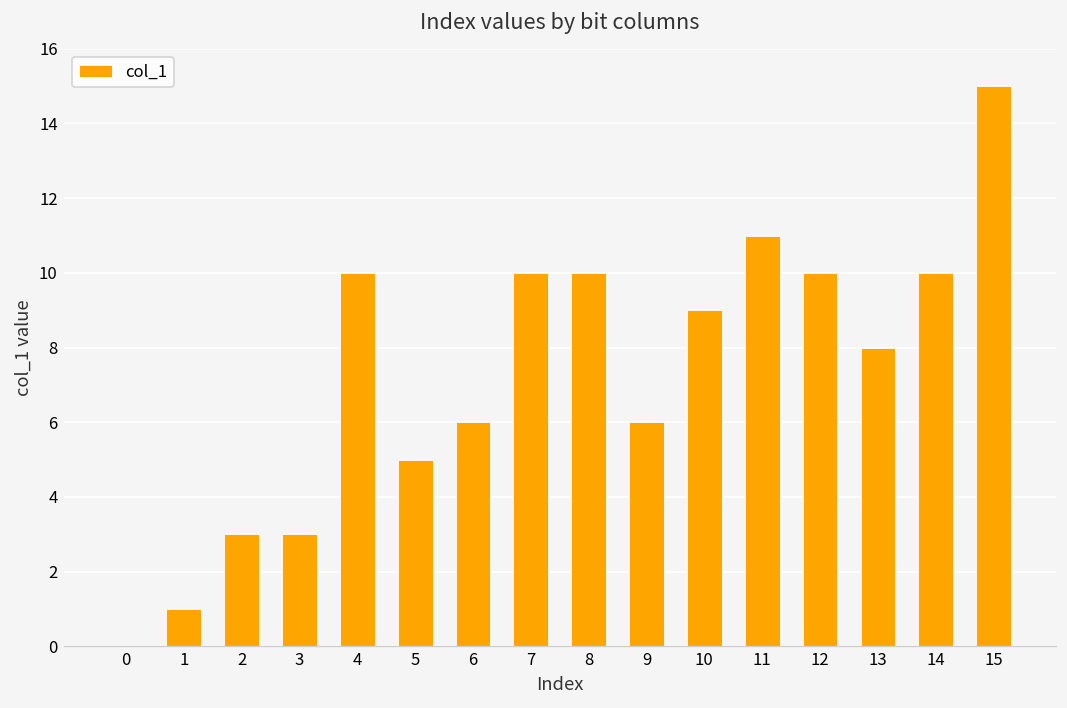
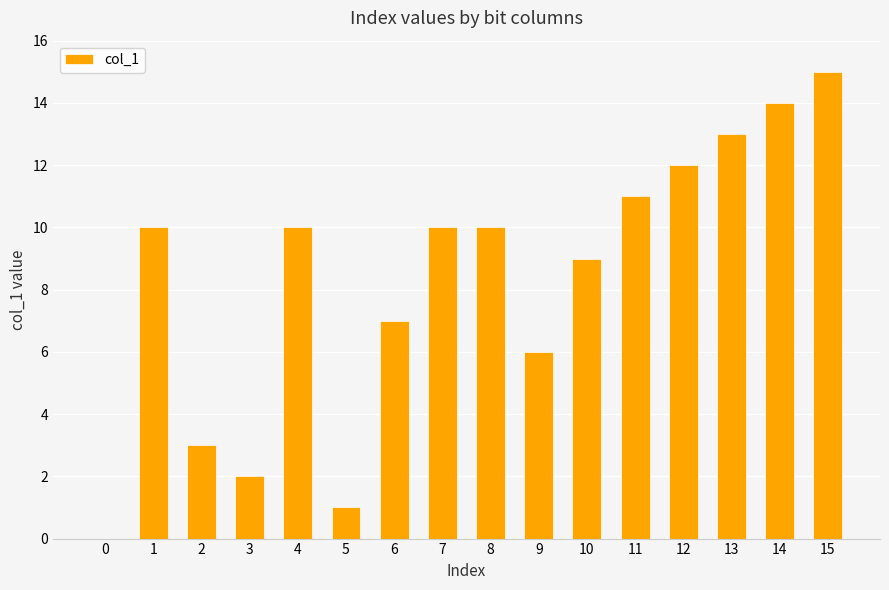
  {
    "0": 0,
-   "1": 1,
+   "1": 10,
    "2": 3,
-   "3": 3,
+   "3": 2,
    "4": 10,
-   "5": 5,
-   "6": 6,
+   "5": 1,
+   "6": 7,
    "7": 10,
    "8": 10,
    "9": 6,
    "10": 9,
    "11": 11,
-   "12": 10,
-   "13": 8,
-   "14": 10,
+   "12": 12,
+   "13": 13,
+   "14": 14,
    "15": 15
  }
